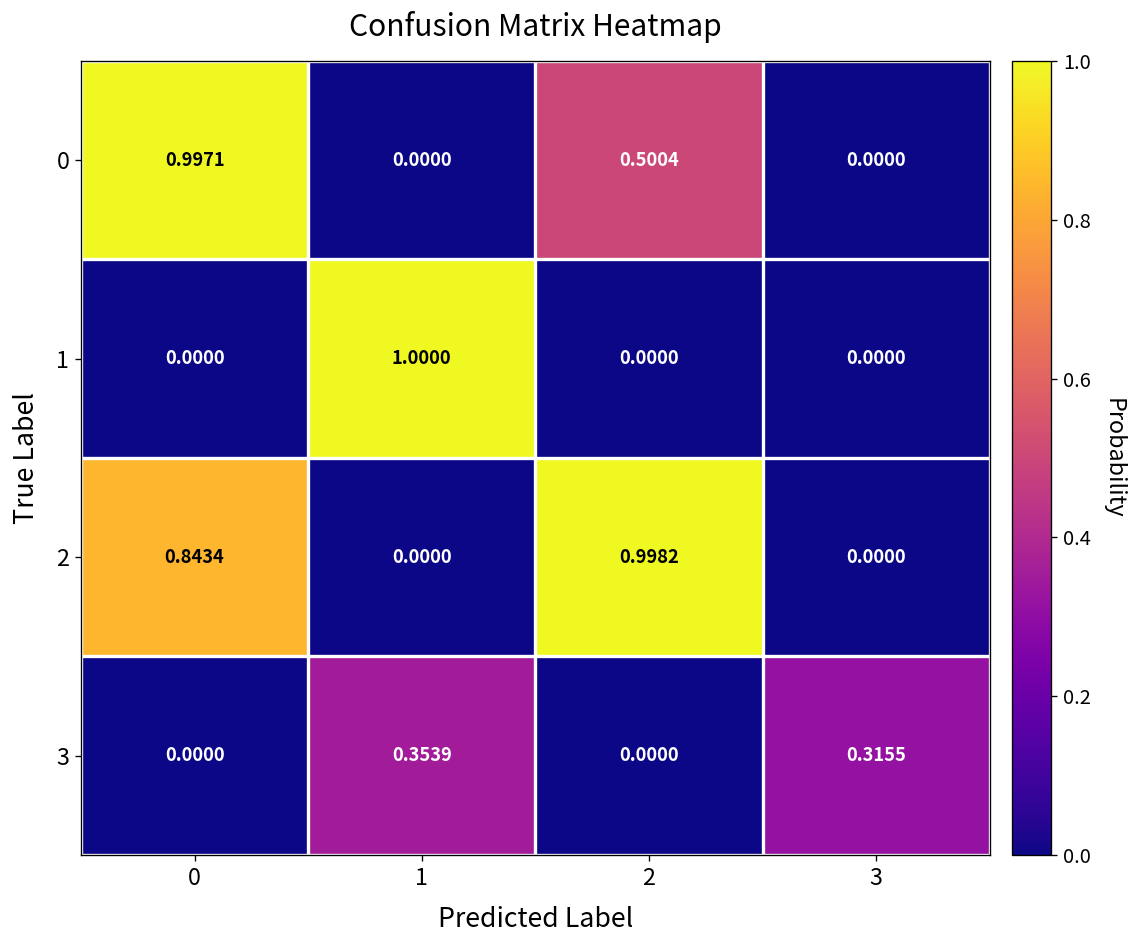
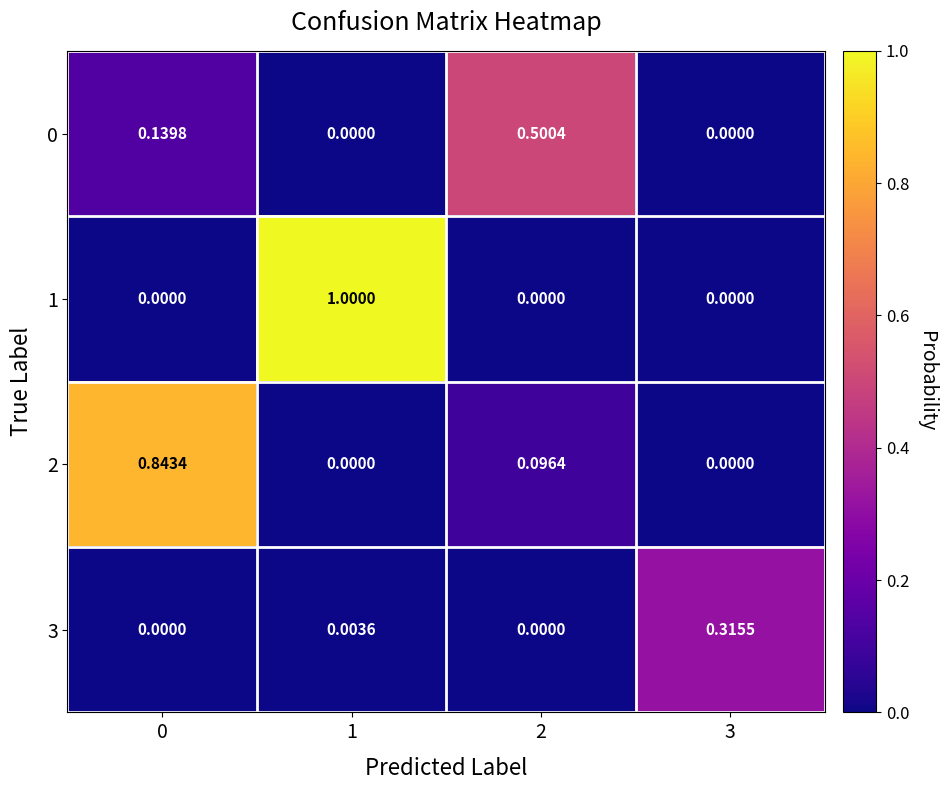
  {
    "0": {
-     "0": 0.9971,
+     "0": 0.1398,
      "1": 0.0000,
      "2": 0.5004,
      "3": 0.0000
    },
    "1": {
      "0": 0.0000,
      "1": 1.0000,
      "2": 0.0000,
      "3": 0.0000
    },
    "2": {
      "0": 0.8434,
      "1": 0.0000,
-     "2": 0.9982,
+     "2": 0.0964,
      "3": 0.0000
    },
    "3": {
      "0": 0.0000,
-     "1": 0.3539,
+     "1": 0.0036,
      "2": 0.0000,
      "3": 0.3155
    }
  }
